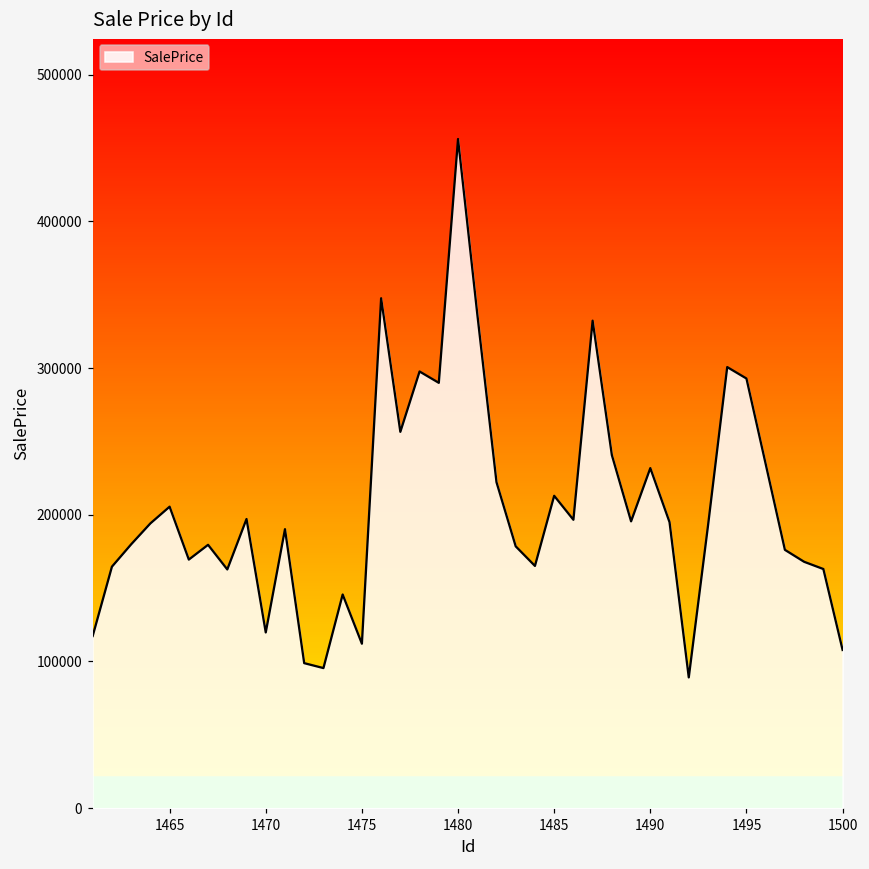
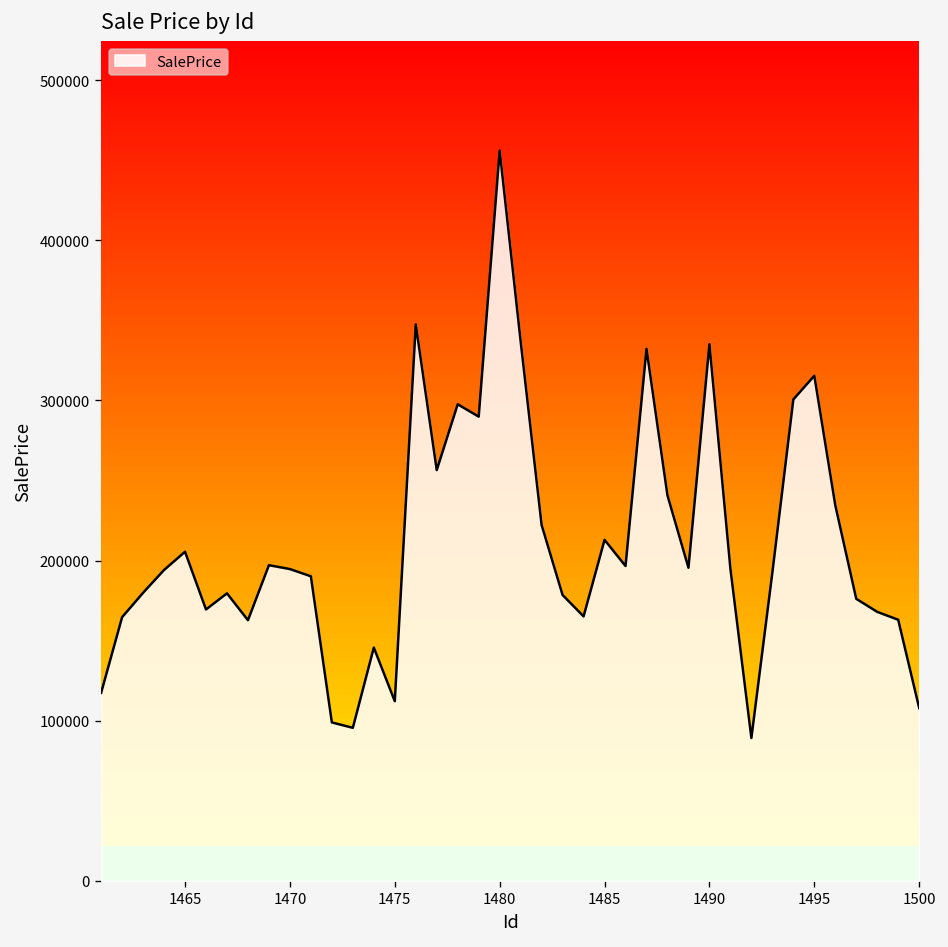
  {
    "1465": 205000,
-   "1470": 120000,
+   "1470": 195000,
    "1475": 112000,
    "1480": 456000,
    "1485": 213000,
-   "1490": 232000,
-   "1495": 293000,
+   "1490": 335000,
+   "1495": 315000,
    "1500": 108000
  }
